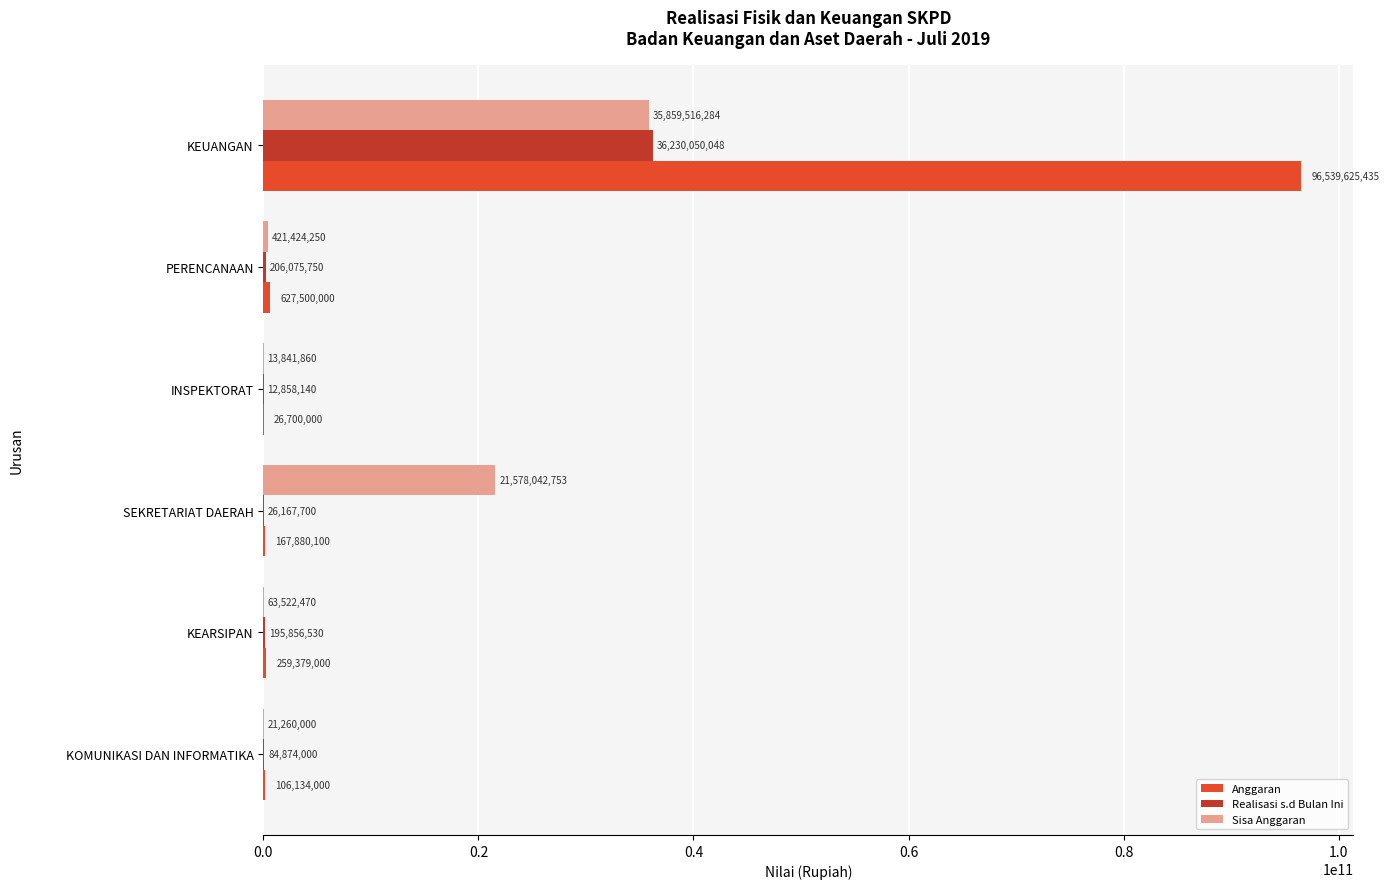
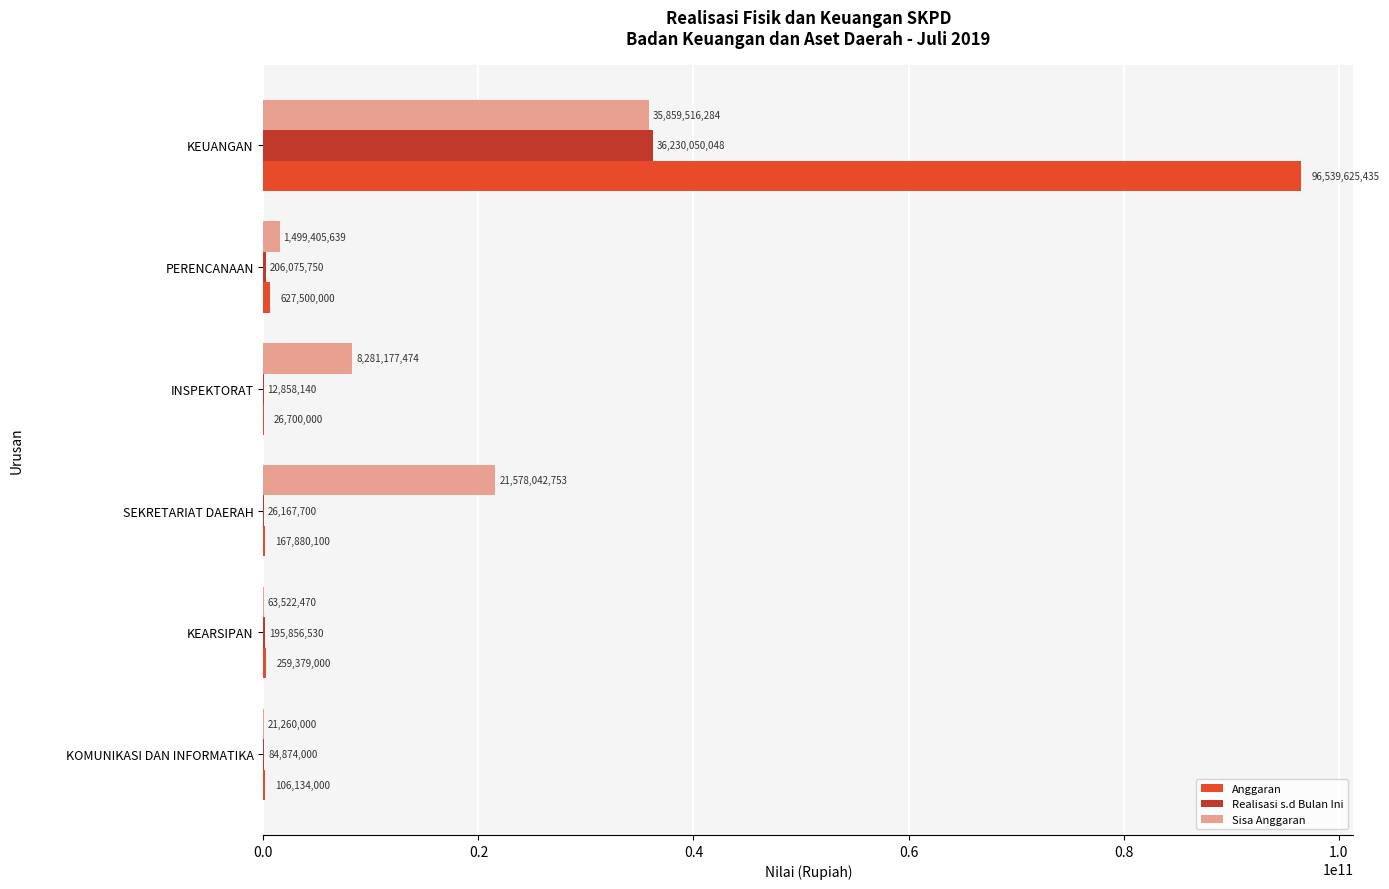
  {
    "Sisa Anggaran": {
      "KEUANGAN": "35,859,516,284",
-     "PERENCANAAN": "421,424,250",
-     "INSPEKTORAT": "13,841,860",
+     "PERENCANAAN": "1,499,405,639",
+     "INSPEKTORAT": "8,281,177,474",
      "SEKRETARIAT DAERAH": "21,578,042,753",
      "KEARSIPAN": "63,522,470",
      "KOMUNIKASI DAN INFORMATIKA": "21,260,000"
    }
  }
